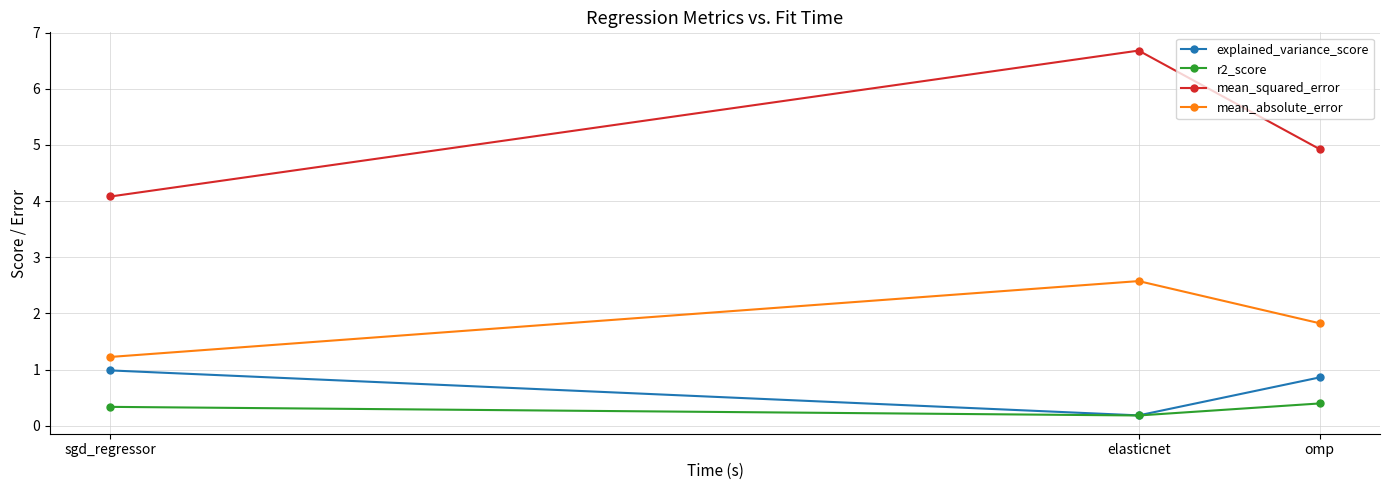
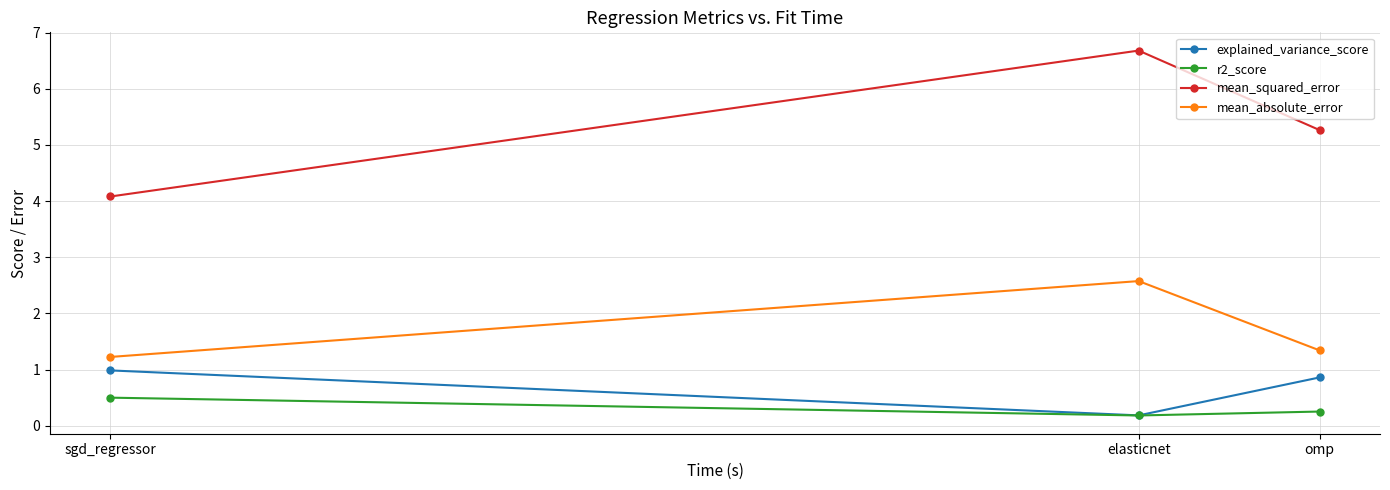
  {
    "explained_variance_score": {
      "sgd_regressor": 1.0,
      "omp": 0.9
    },
    "r2_score": {
-     "sgd_regressor": 0.3,
-     "omp": 0.4
+     "sgd_regressor": 0.5,
+     "omp": 0.3
    },
    "mean_squared_error": {
      "sgd_regressor": 4.1,
      "elasticnet": 6.7,
-     "omp": 4.9
+     "omp": 5.3
    },
    "mean_absolute_error": {
      "sgd_regressor": 1.2,
      "elasticnet": 2.6,
-     "omp": 1.8
+     "omp": 1.3
    }
  }
